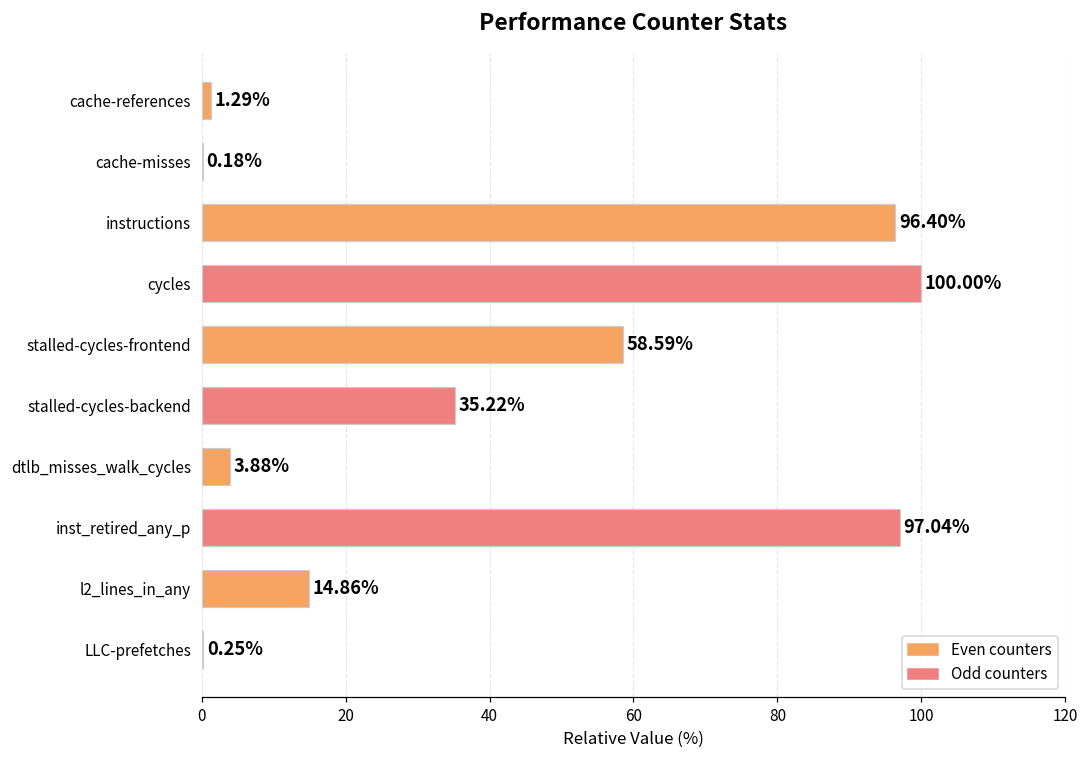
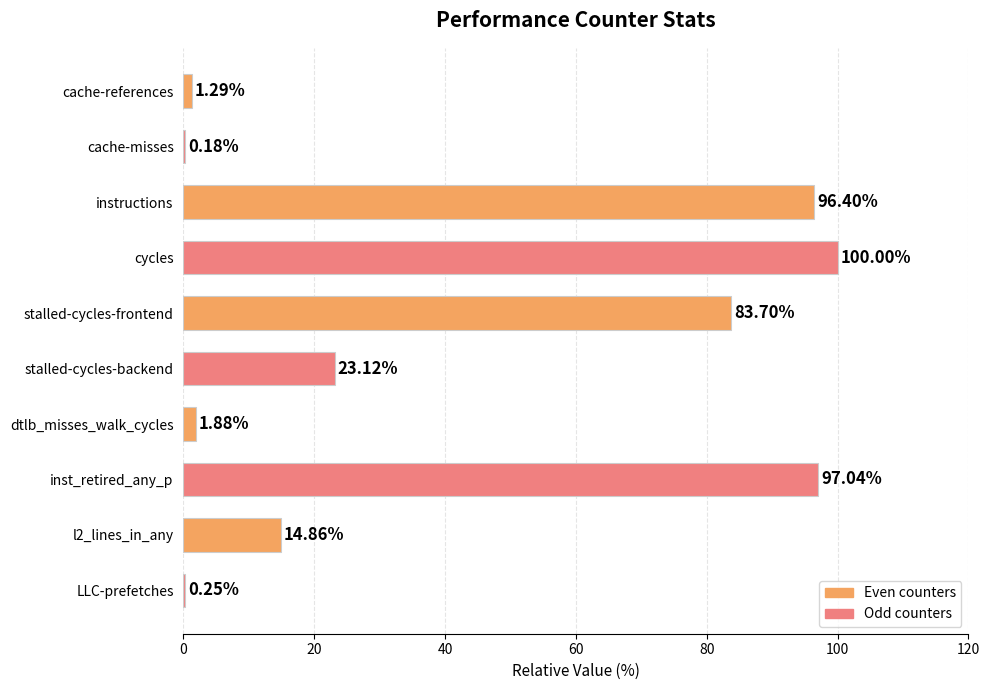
  {
    "cache-references": "1.29%",
    "cache-misses": "0.18%",
    "instructions": "96.40%",
    "cycles": "100.00%",
-   "stalled-cycles-frontend": "58.59%",
-   "stalled-cycles-backend": "35.22%",
-   "dtlb_misses_walk_cycles": "3.88%",
+   "stalled-cycles-frontend": "83.70%",
+   "stalled-cycles-backend": "23.12%",
+   "dtlb_misses_walk_cycles": "1.88%",
    "inst_retired_any_p": "97.04%",
    "l2_lines_in_any": "14.86%",
    "LLC-prefetches": "0.25%"
  }
